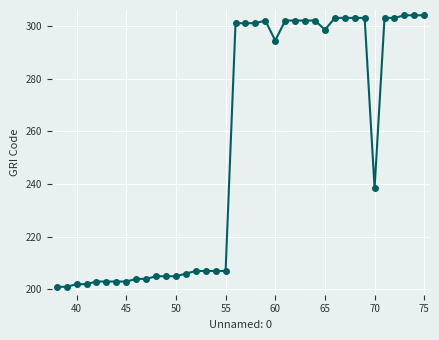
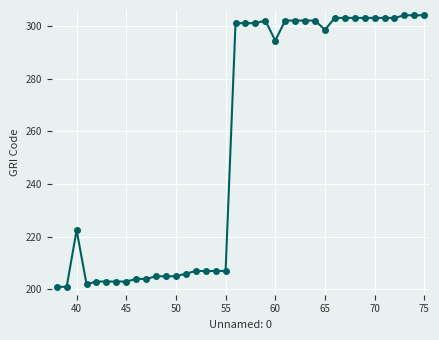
  {
-   "40": 202,
+   "40": 223,
    "45": 203,
    "50": 205,
    "55": 207,
    "60": 294,
    "65": 299,
-   "70": 238,
+   "70": 303,
    "75": 304
  }
